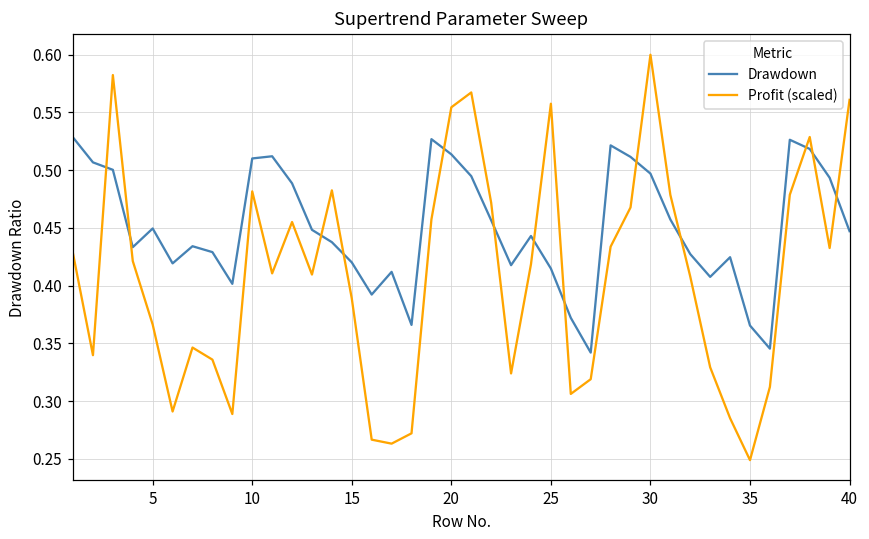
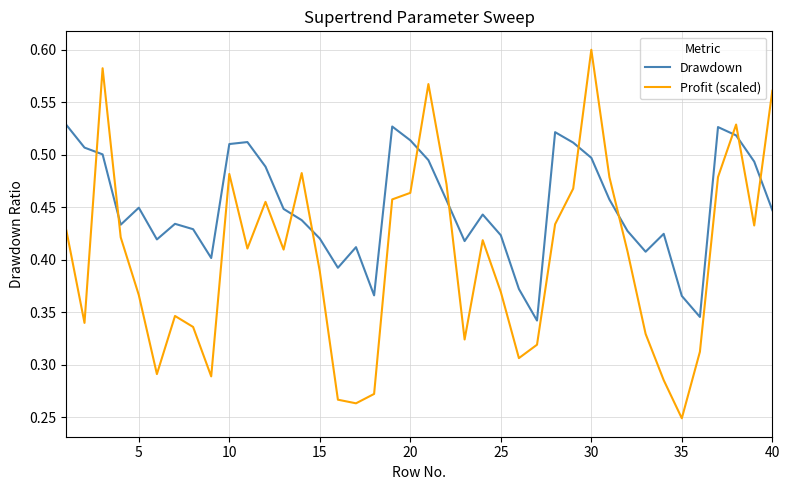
  {
    "Drawdown": {
      "5": 0.450,
      "10": 0.510,
      "15": 0.420,
      "20": 0.514,
-     "25": 0.415,
+     "25": 0.423,
      "30": 0.497,
      "35": 0.366,
      "40": 0.447
    },
    "Profit (scaled)": {
      "5": 0.366,
      "10": 0.482,
      "15": 0.389,
-     "20": 0.554,
-     "25": 0.558,
+     "20": 0.464,
+     "25": 0.369,
      "30": 0.600,
      "35": 0.249,
      "40": 0.561
    }
  }
